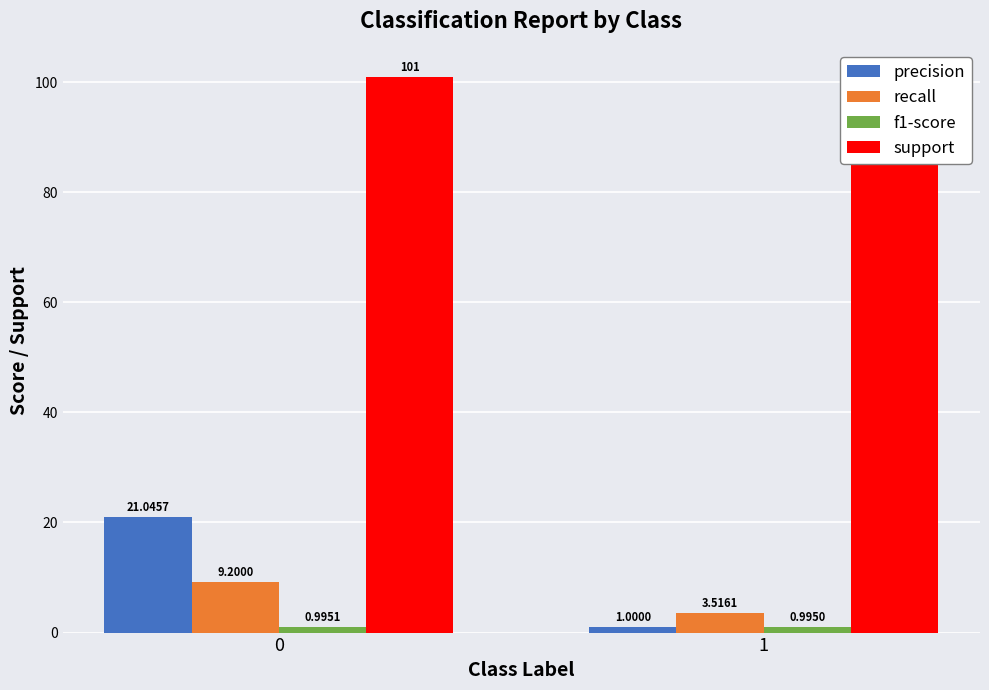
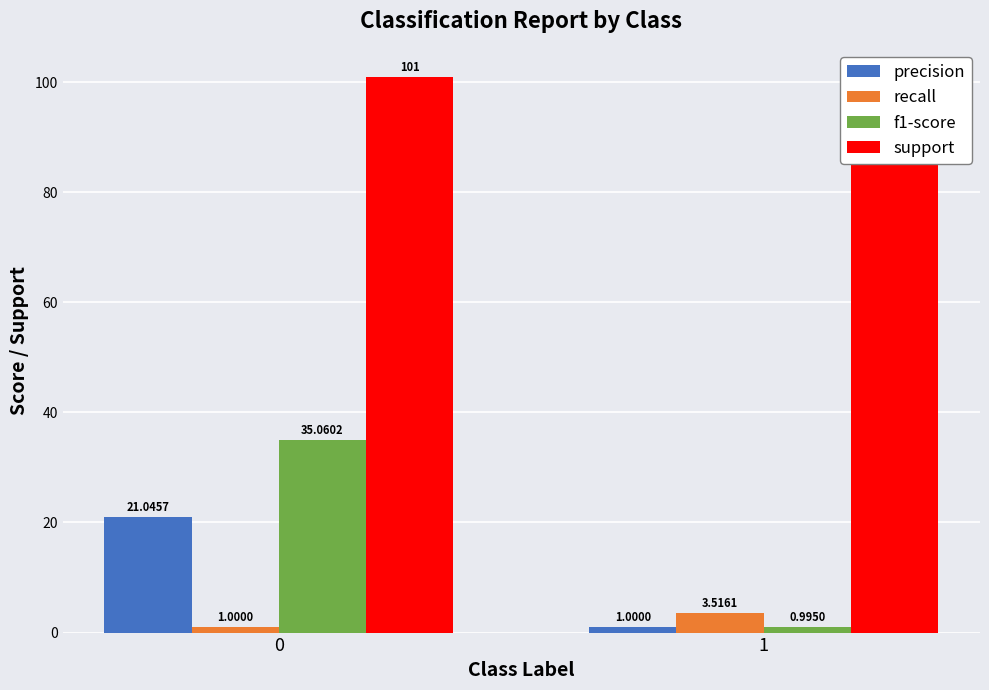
  {
    "precision": {
      "0": 21.0457,
      "1": 1.0000
    },
    "recall": {
-     "0": 9.2000,
+     "0": 1.0000,
      "1": 3.5161
    },
    "f1-score": {
-     "0": 0.9951,
+     "0": 35.0602,
      "1": 0.9950
    },
    "support": {
      "0": 101
    }
  }
